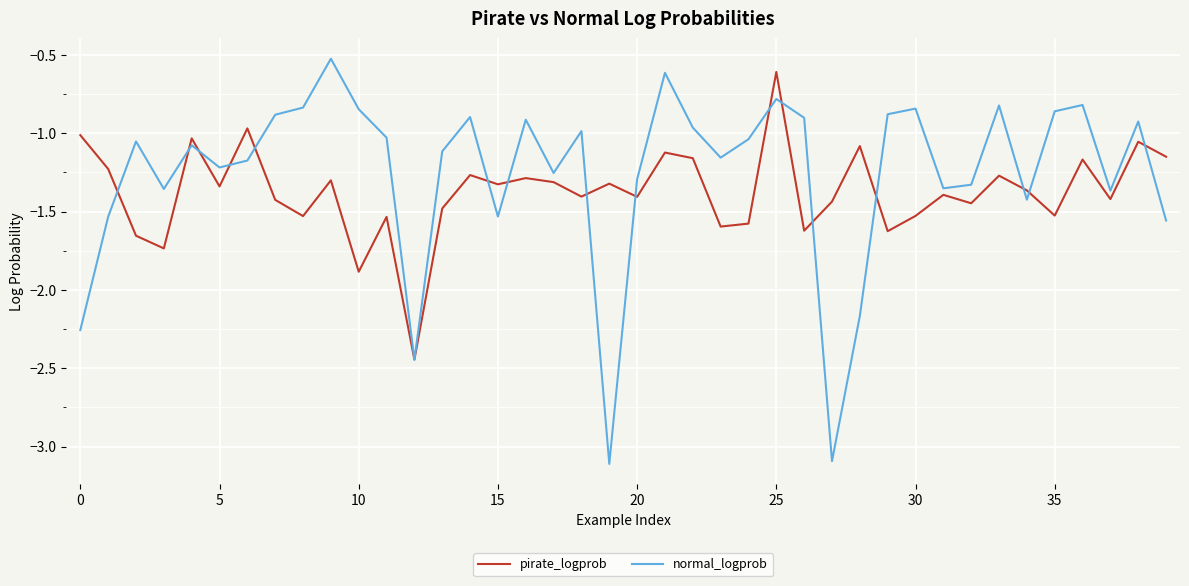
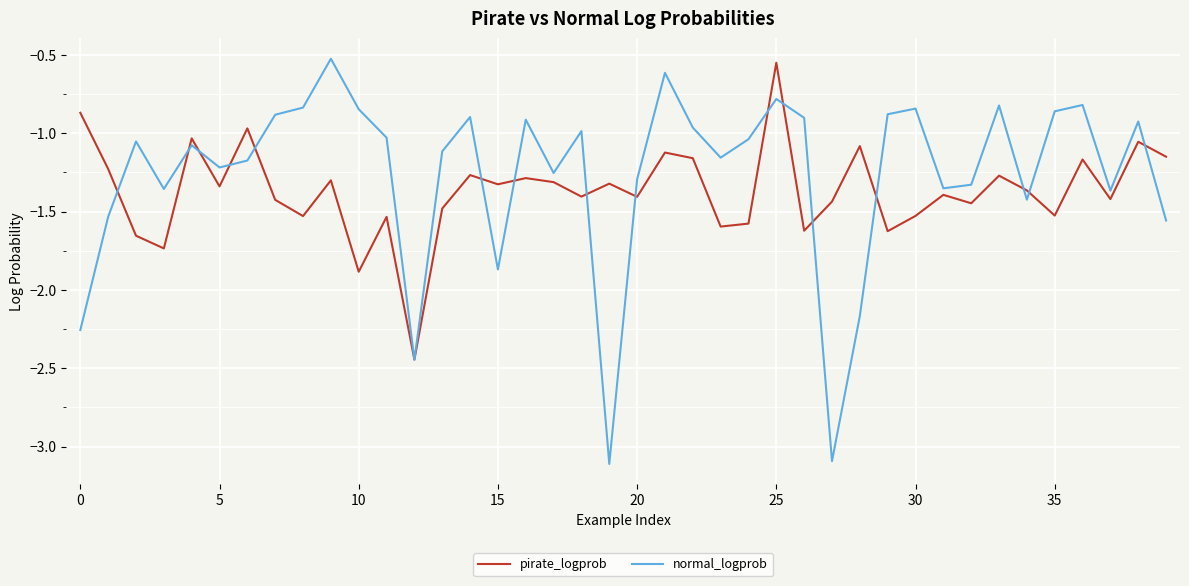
  {
    "pirate_logprob": {
-     "0": -1.01,
+     "0": -0.87,
      "5": -1.34,
      "10": -1.88,
      "15": -1.33,
      "20": -1.41,
-     "25": -0.61,
+     "25": -0.55,
      "30": -1.53,
      "35": -1.53
    },
    "normal_logprob": {
      "0": -2.26,
      "5": -1.22,
      "10": -0.85,
-     "15": -1.53,
+     "15": -1.87,
      "20": -1.29,
      "25": -0.78,
      "30": -0.84,
      "35": -0.86
    }
  }
